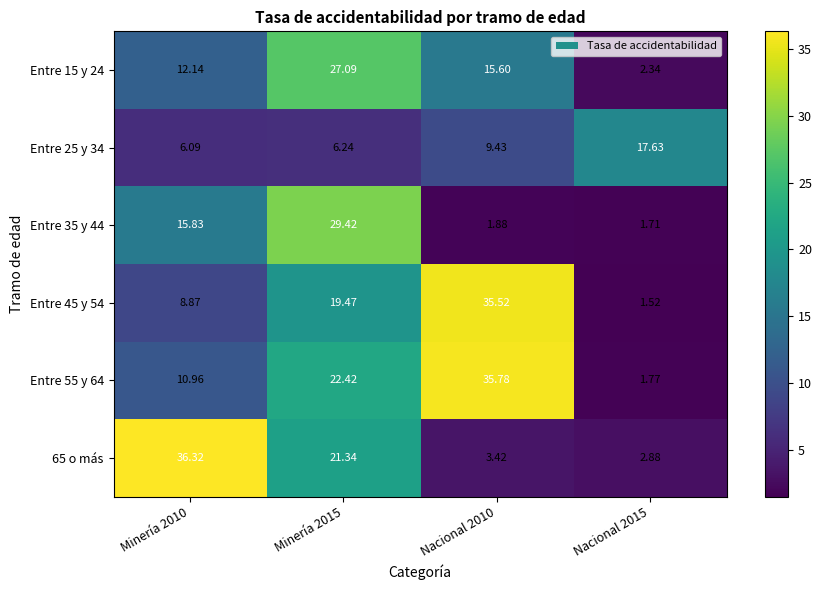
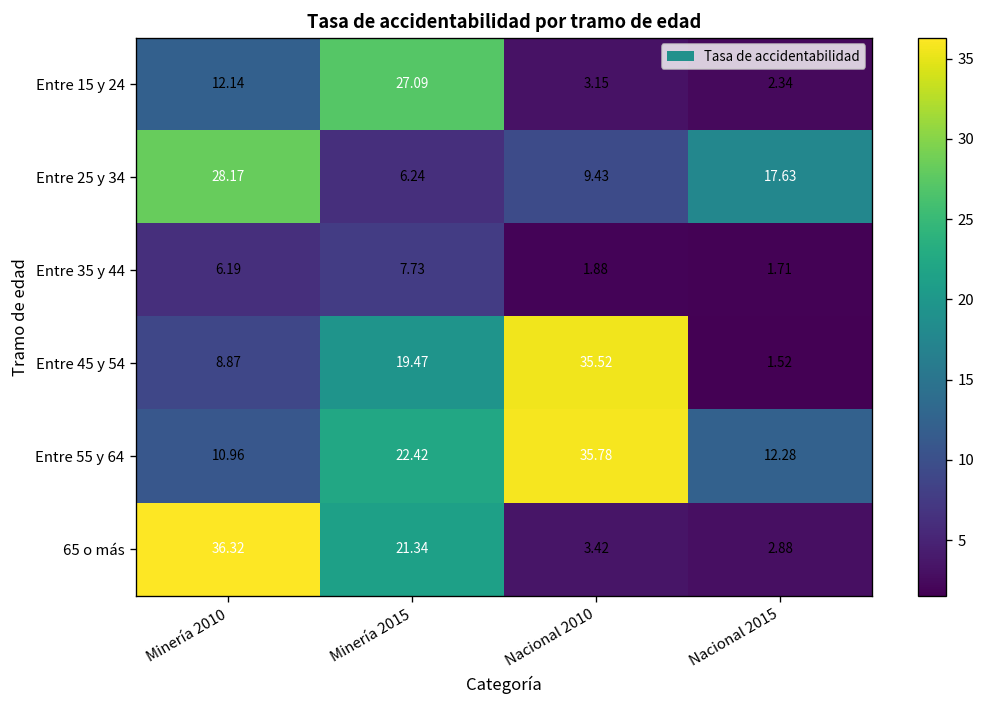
  {
    "Entre 15 y 24": {
      "Minería 2010": 12.14,
      "Minería 2015": 27.09,
-     "Nacional 2010": 15.60,
+     "Nacional 2010": 3.15,
      "Nacional 2015": 2.34
    },
    "Entre 25 y 34": {
-     "Minería 2010": 6.09,
+     "Minería 2010": 28.17,
      "Minería 2015": 6.24,
      "Nacional 2010": 9.43,
      "Nacional 2015": 17.63
    },
    "Entre 35 y 44": {
-     "Minería 2010": 15.83,
-     "Minería 2015": 29.42,
+     "Minería 2010": 6.19,
+     "Minería 2015": 7.73,
      "Nacional 2010": 1.88,
      "Nacional 2015": 1.71
    },
    "Entre 45 y 54": {
      "Minería 2010": 8.87,
      "Minería 2015": 19.47,
      "Nacional 2010": 35.52,
      "Nacional 2015": 1.52
    },
    "Entre 55 y 64": {
      "Minería 2010": 10.96,
      "Minería 2015": 22.42,
      "Nacional 2010": 35.78,
-     "Nacional 2015": 1.77
+     "Nacional 2015": 12.28
    },
    "65 o más": {
      "Minería 2010": 36.32,
      "Minería 2015": 21.34,
      "Nacional 2010": 3.42,
      "Nacional 2015": 2.88
    }
  }
